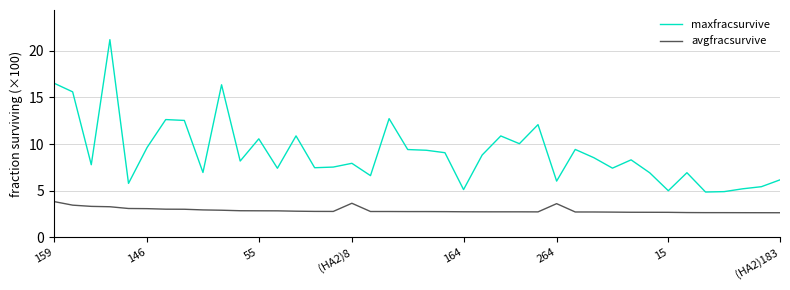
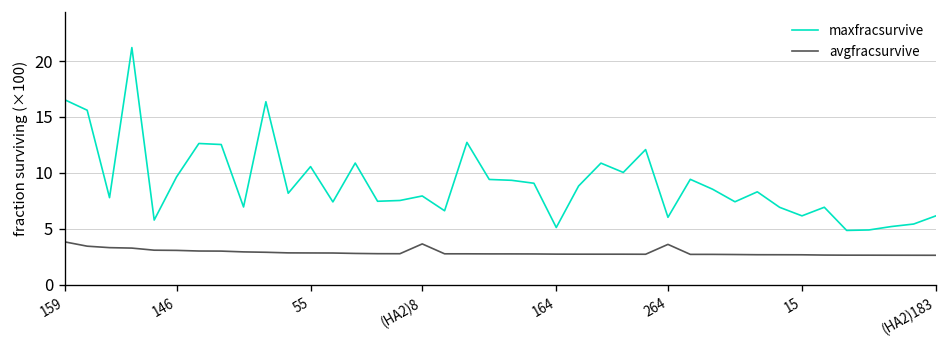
  {
    "maxfracsurvive": {
      "159": 17,
      "146": 10,
      "55": 11,
      "(HA2)8": 8,
      "164": 5,
      "264": 6,
-     "15": 5,
+     "15": 6,
      "(HA2)183": 6
    },
    "avgfracsurvive": {
      "159": 4,
      "146": 3,
      "55": 3,
      "(HA2)8": 4,
      "164": 3,
      "264": 4,
      "15": 3,
      "(HA2)183": 3
    }
  }
